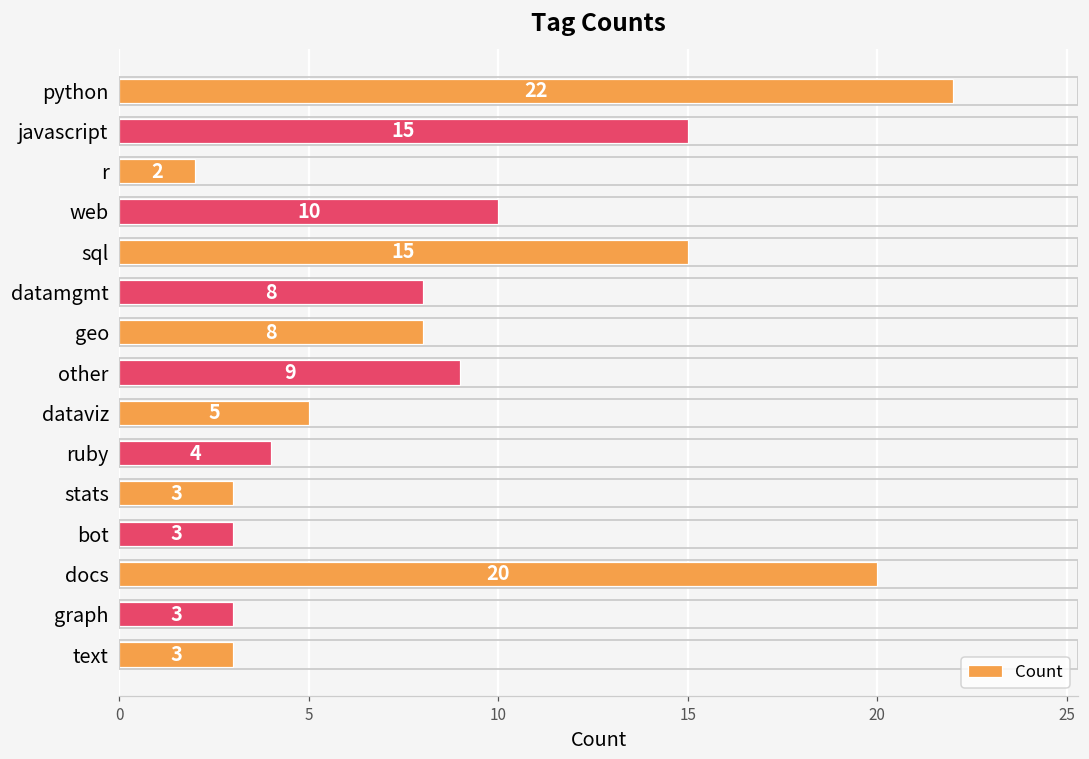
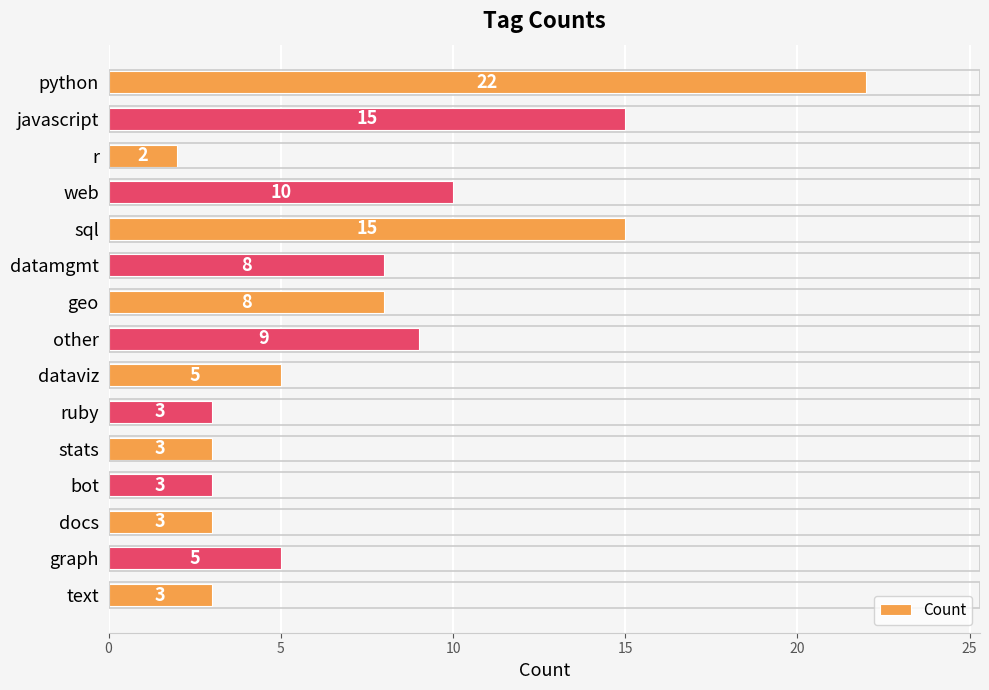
  {
    "python": 22,
    "javascript": 15,
    "r": 2,
    "web": 10,
    "sql": 15,
    "datamgmt": 8,
    "geo": 8,
    "other": 9,
    "dataviz": 5,
-   "ruby": 4,
+   "ruby": 3,
    "stats": 3,
    "bot": 3,
-   "docs": 20,
-   "graph": 3,
+   "docs": 3,
+   "graph": 5,
    "text": 3
  }
